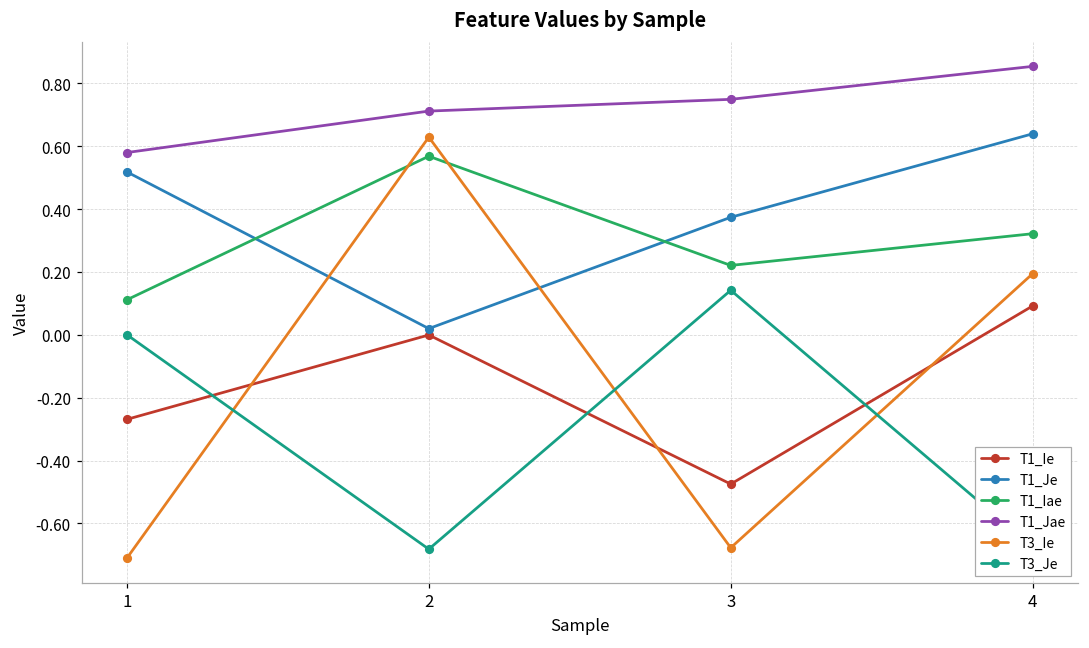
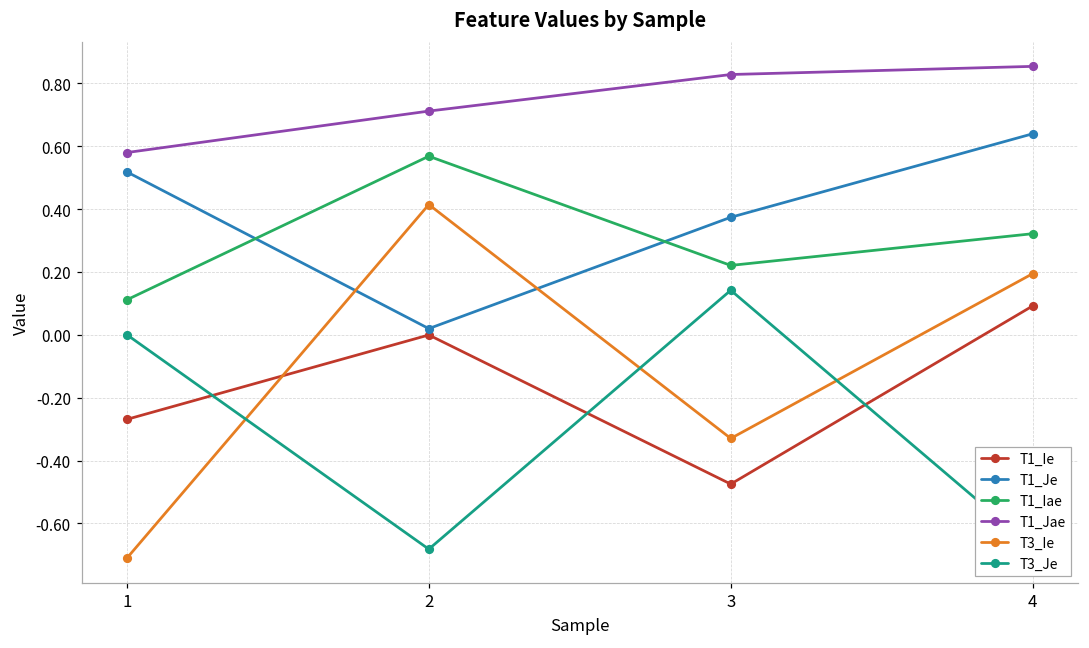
  {
    "T1_Ie": {
      "1": -0.27,
      "2": 0.00,
      "3": -0.47,
      "4": 0.09
    },
    "T1_Je": {
      "1": 0.52,
      "2": 0.02,
      "3": 0.37,
      "4": 0.64
    },
    "T1_Jae": {
      "1": 0.58,
      "2": 0.71,
-     "3": 0.75,
+     "3": 0.83,
      "4": 0.85
    },
    "T3_Ie": {
      "1": -0.71,
-     "2": 0.63,
-     "3": -0.68,
+     "2": 0.41,
+     "3": -0.33,
      "4": 0.19
    }
  }
